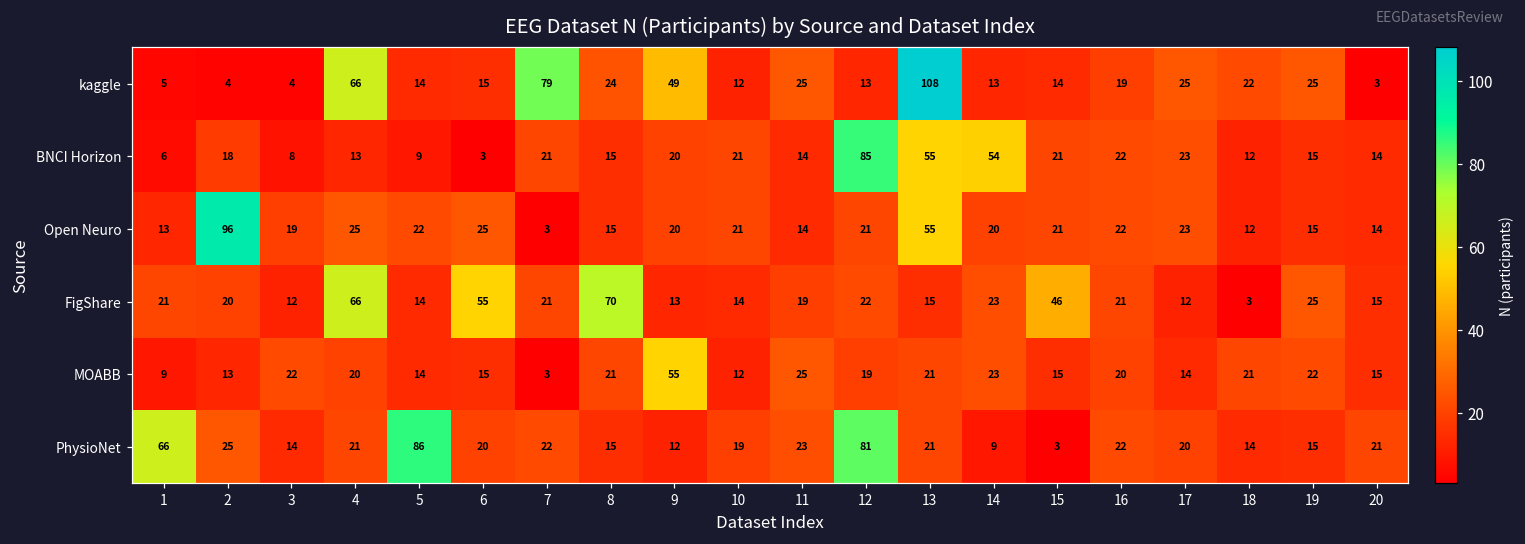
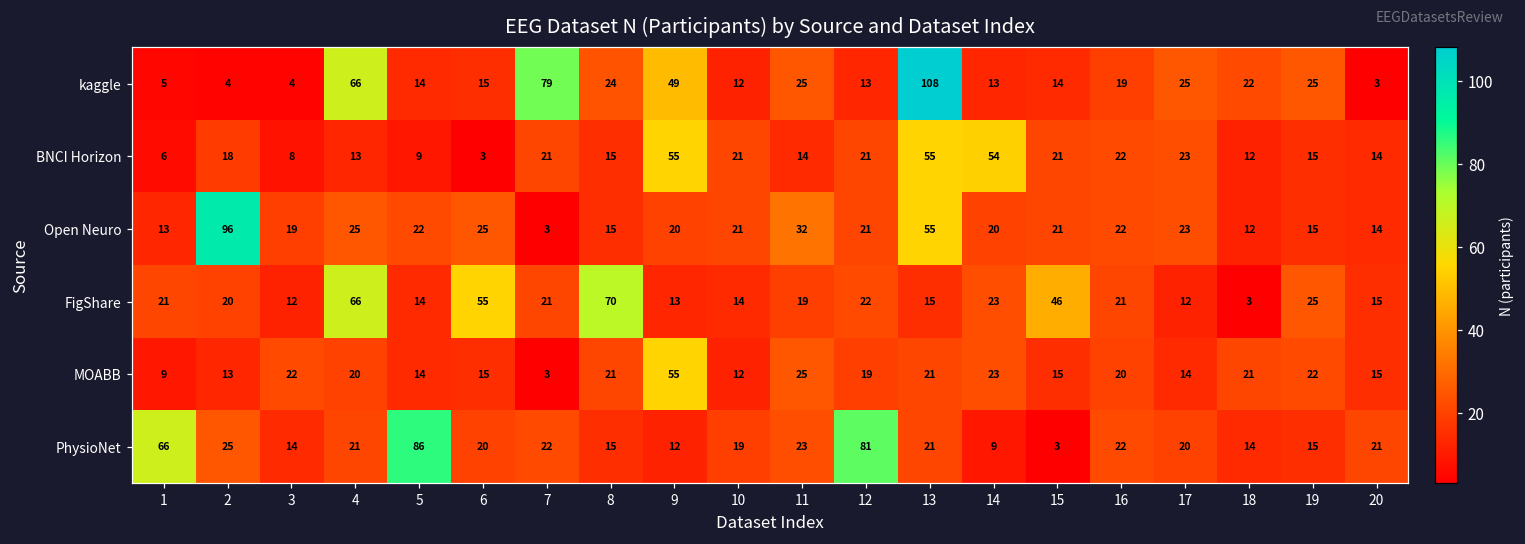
  {
    "kaggle": {
      "1": 5,
      "2": 4,
      "3": 4,
      "4": 66,
      "5": 14,
      "6": 15,
      "7": 79,
      "8": 24,
      "9": 49,
      "10": 12,
      "11": 25,
      "12": 13,
      "13": 108,
      "14": 13,
      "15": 14,
      "16": 19,
      "17": 25,
      "18": 22,
      "19": 25,
      "20": 3
    },
    "BNCI Horizon": {
      "1": 6,
      "2": 18,
      "3": 8,
      "4": 13,
      "5": 9,
      "6": 3,
      "7": 21,
      "8": 15,
-     "9": 20,
+     "9": 55,
      "10": 21,
      "11": 14,
-     "12": 85,
+     "12": 21,
      "13": 55,
      "14": 54,
      "15": 21,
      "16": 22,
      "17": 23,
      "18": 12,
      "19": 15,
      "20": 14
    },
    "Open Neuro": {
      "1": 13,
      "2": 96,
      "3": 19,
      "4": 25,
      "5": 22,
      "6": 25,
      "7": 3,
      "8": 15,
      "9": 20,
      "10": 21,
-     "11": 14,
+     "11": 32,
      "12": 21,
      "13": 55,
      "14": 20,
      "15": 21,
      "16": 22,
      "17": 23,
      "18": 12,
      "19": 15,
      "20": 14
    },
    "FigShare": {
      "1": 21,
      "2": 20,
      "3": 12,
      "4": 66,
      "5": 14,
      "6": 55,
      "7": 21,
      "8": 70,
      "9": 13,
      "10": 14,
      "11": 19,
      "12": 22,
      "13": 15,
      "14": 23,
      "15": 46,
      "16": 21,
      "17": 12,
      "18": 3,
      "19": 25,
      "20": 15
    },
    "MOABB": {
      "1": 9,
      "2": 13,
      "3": 22,
      "4": 20,
      "5": 14,
      "6": 15,
      "7": 3,
      "8": 21,
      "9": 55,
      "10": 12,
      "11": 25,
      "12": 19,
      "13": 21,
      "14": 23,
      "15": 15,
      "16": 20,
      "17": 14,
      "18": 21,
      "19": 22,
      "20": 15
    },
    "PhysioNet": {
      "1": 66,
      "2": 25,
      "3": 14,
      "4": 21,
      "5": 86,
      "6": 20,
      "7": 22,
      "8": 15,
      "9": 12,
      "10": 19,
      "11": 23,
      "12": 81,
      "13": 21,
      "14": 9,
      "15": 3,
      "16": 22,
      "17": 20,
      "18": 14,
      "19": 15,
      "20": 21
    }
  }
